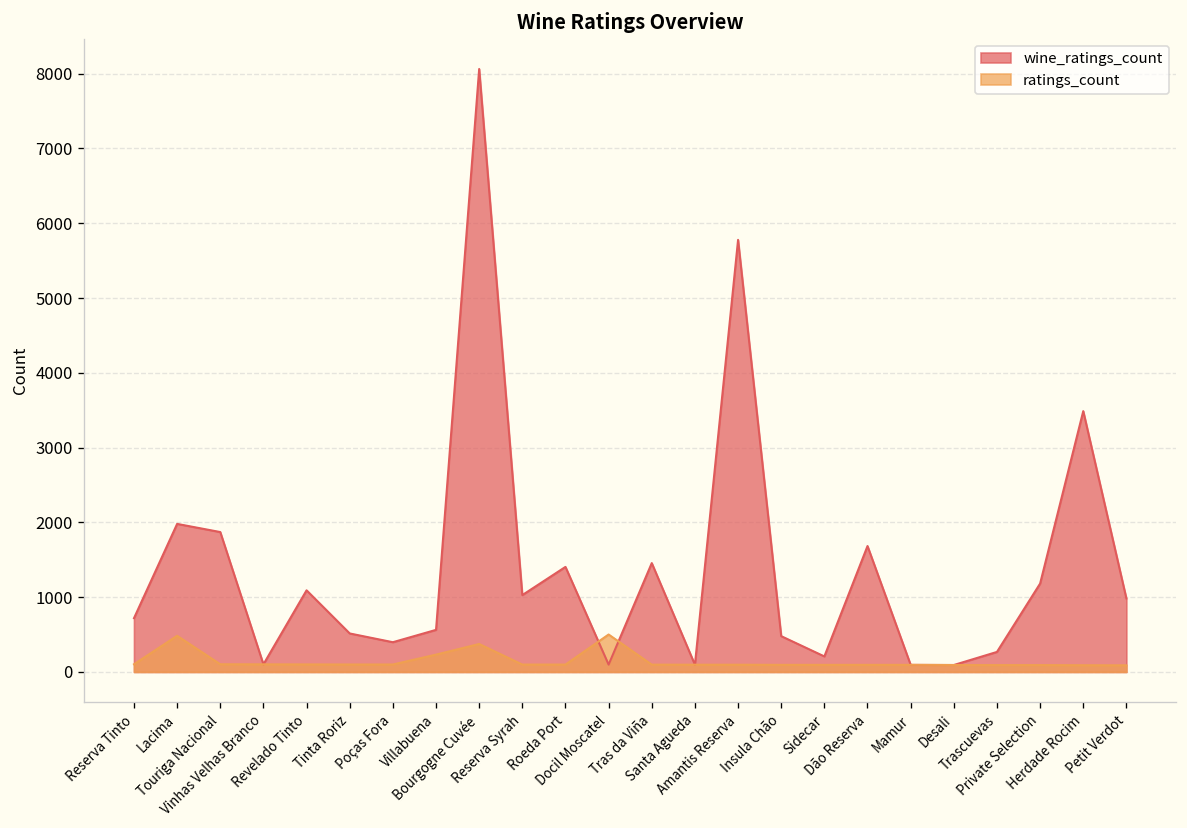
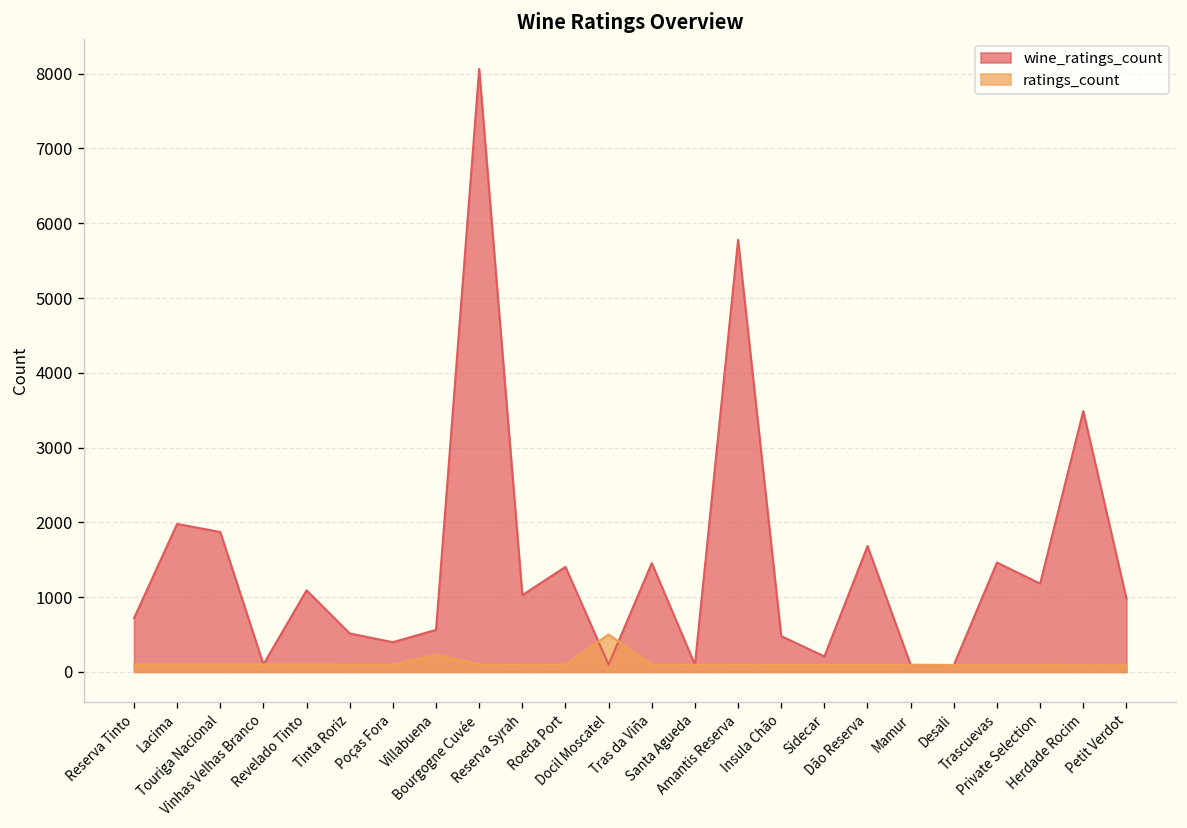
  {
    "wine_ratings_count": {
      "Reserva Tinto": 700,
      "Lacima": 2000,
      "Touriga Nacional": 1900,
      "Revelado Tinto": 1100,
      "Tinta Roriz": 500,
      "Poças Fora": 400,
      "Villabuena": 600,
      "Bourgogne Cuvée": 8100,
      "Reserva Syrah": 1000,
      "Roeda Port": 1400,
      "Docil Moscatel": 100,
      "Tras da Viña": 1500,
      "Amantis Reserva": 5800,
      "Insula Chão": 500,
      "Sidecar": 200,
      "Dão Reserva": 1700,
-     "Trascuevas": 300,
+     "Trascuevas": 1500,
      "Private Selection": 1200,
      "Herdade Rocim": 3500,
      "Petit Verdot": 1000
    },
    "ratings_count": {
      "Reserva Tinto": 100,
-     "Lacima": 500,
+     "Lacima": 100,
      "Touriga Nacional": 100,
      "Revelado Tinto": 100,
      "Tinta Roriz": 100,
      "Poças Fora": 100,
      "Villabuena": 200,
-     "Bourgogne Cuvée": 400,
+     "Bourgogne Cuvée": 100,
      "Reserva Syrah": 100,
      "Roeda Port": 100,
      "Docil Moscatel": 500,
      "Tras da Viña": 100,
      "Amantis Reserva": 100,
      "Insula Chão": 100,
      "Sidecar": 100,
      "Dão Reserva": 100,
      "Trascuevas": 100,
      "Private Selection": 100,
      "Herdade Rocim": 100,
      "Petit Verdot": 100
    }
  }
